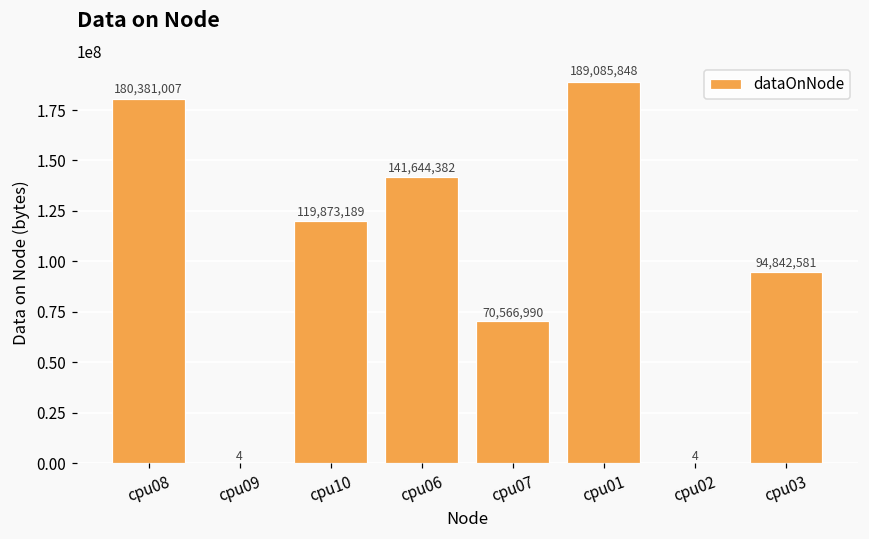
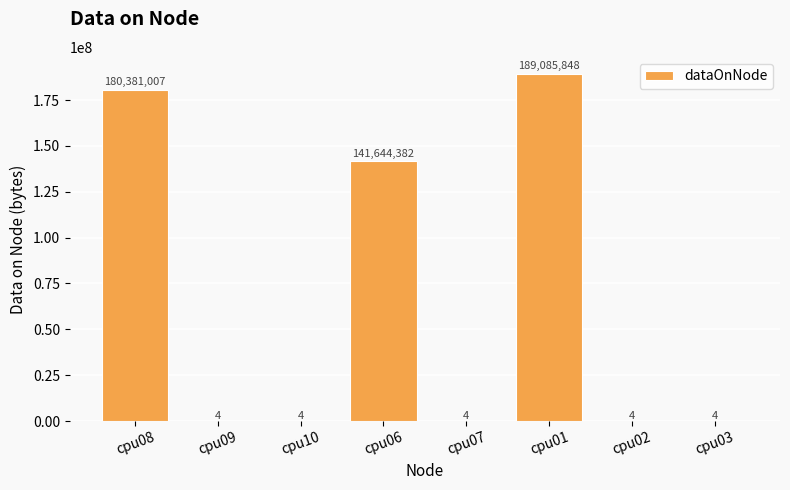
  {
    "cpu08": "180,381,007",
    "cpu09": "4",
-   "cpu10": "119,873,189",
+   "cpu10": "4",
    "cpu06": "141,644,382",
-   "cpu07": "70,566,990",
+   "cpu07": "4",
    "cpu01": "189,085,848",
    "cpu02": "4",
-   "cpu03": "94,842,581"
+   "cpu03": "4"
  }
